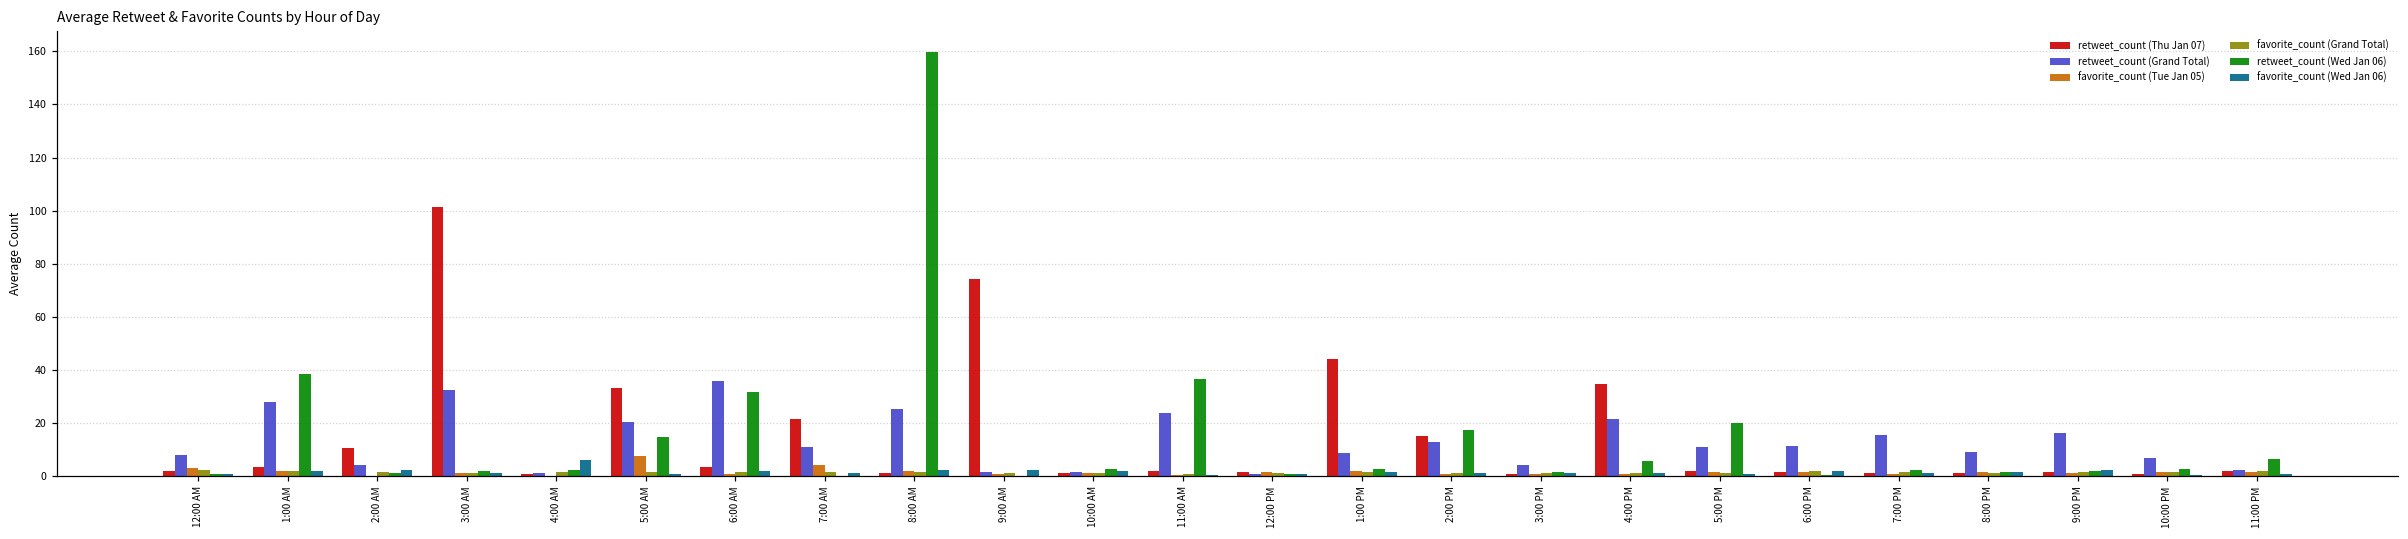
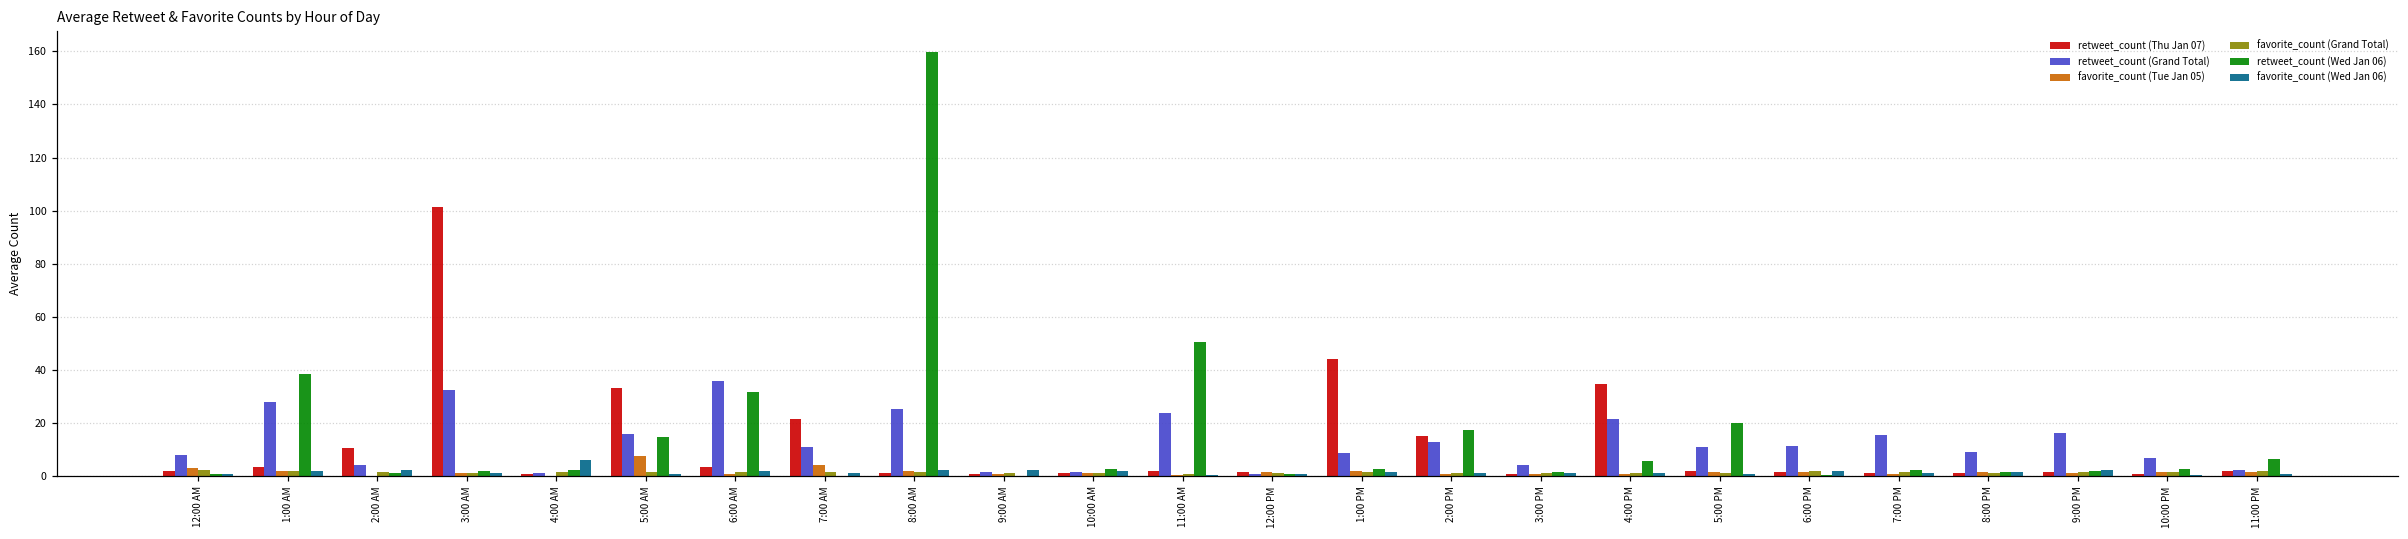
  {
    "retweet_count (Thu Jan 07)": {
      "12:00 AM": 2,
      "1:00 AM": 3,
      "2:00 AM": 10,
      "3:00 AM": 102,
      "5:00 AM": 33,
      "6:00 AM": 3,
      "7:00 AM": 22,
-     "9:00 AM": 74,
+     "9:00 AM": 1,
      "10:00 AM": 1,
      "11:00 AM": 2,
      "12:00 PM": 2,
      "1:00 PM": 44,
      "2:00 PM": 15,
      "4:00 PM": 35,
      "5:00 PM": 2,
      "6:00 PM": 2,
      "7:00 PM": 1,
      "8:00 PM": 1,
      "9:00 PM": 1,
      "11:00 PM": 2
    },
    "retweet_count (Grand Total)": {
      "12:00 AM": 8,
      "1:00 AM": 28,
      "2:00 AM": 4,
      "3:00 AM": 32,
      "4:00 AM": 1,
-     "5:00 AM": 20,
+     "5:00 AM": 16,
      "6:00 AM": 36,
      "7:00 AM": 11,
      "8:00 AM": 25,
      "9:00 AM": 2,
      "10:00 AM": 1,
      "11:00 AM": 24,
      "1:00 PM": 9,
      "2:00 PM": 13,
      "3:00 PM": 4,
      "4:00 PM": 22,
      "5:00 PM": 11,
      "6:00 PM": 11,
      "7:00 PM": 15,
      "8:00 PM": 9,
      "9:00 PM": 16,
      "10:00 PM": 7,
      "11:00 PM": 2
    },
    "favorite_count (Tue Jan 05)": {
      "12:00 AM": 3,
      "1:00 AM": 2,
      "2:00 AM": 0,
      "3:00 AM": 1,
      "4:00 AM": 0,
      "5:00 AM": 8,
      "7:00 AM": 4,
      "8:00 AM": 2,
      "12:00 PM": 1,
      "1:00 PM": 2,
      "5:00 PM": 1,
      "6:00 PM": 2,
      "8:00 PM": 1,
      "10:00 PM": 1,
      "11:00 PM": 1
    },
    "favorite_count (Grand Total)": {
      "12:00 AM": 2,
      "1:00 AM": 2,
      "2:00 AM": 1,
      "4:00 AM": 1,
      "5:00 AM": 1,
      "6:00 AM": 1,
      "7:00 AM": 1,
      "8:00 AM": 1,
      "1:00 PM": 1,
      "4:00 PM": 1,
      "6:00 PM": 2,
      "7:00 PM": 1,
      "8:00 PM": 1,
      "9:00 PM": 2,
      "10:00 PM": 1,
      "11:00 PM": 2
    },
    "retweet_count (Wed Jan 06)": {
      "1:00 AM": 38,
      "2:00 AM": 1,
      "3:00 AM": 2,
      "4:00 AM": 2,
      "5:00 AM": 15,
      "6:00 AM": 32,
      "7:00 AM": 0,
      "8:00 AM": 160,
      "9:00 AM": 0,
      "10:00 AM": 3,
-     "11:00 AM": 36,
+     "11:00 AM": 51,
      "1:00 PM": 2,
      "2:00 PM": 17,
      "3:00 PM": 1,
      "4:00 PM": 6,
      "5:00 PM": 20,
      "7:00 PM": 2,
      "8:00 PM": 1,
      "9:00 PM": 2,
      "10:00 PM": 3,
      "11:00 PM": 6
    },
    "favorite_count (Wed Jan 06)": {
      "1:00 AM": 2,
      "2:00 AM": 2,
      "4:00 AM": 6,
      "6:00 AM": 2,
      "8:00 AM": 2,
      "9:00 AM": 2,
      "10:00 AM": 2,
      "1:00 PM": 1,
      "6:00 PM": 2,
      "7:00 PM": 1,
      "8:00 PM": 2,
      "9:00 PM": 2
    }
  }
